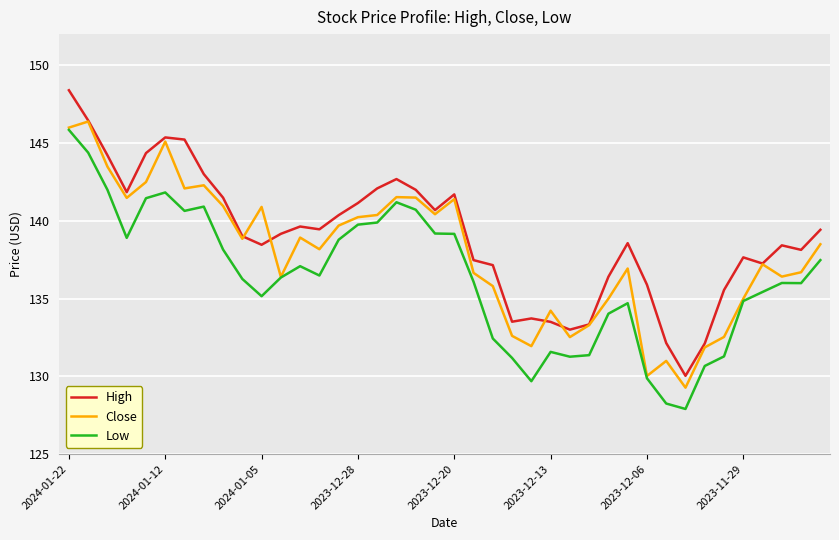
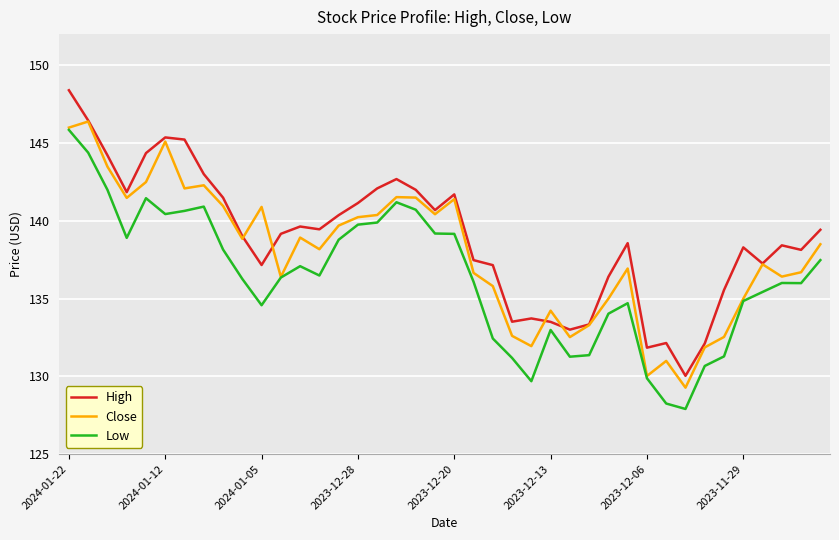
  {
    "High": {
      "2024-01-22": 148.4,
      "2024-01-12": 145.4,
-     "2024-01-05": 138.5,
+     "2024-01-05": 137.2,
      "2023-12-28": 141.1,
      "2023-12-20": 141.7,
      "2023-12-13": 133.5,
-     "2023-12-06": 135.9,
-     "2023-11-29": 137.6
+     "2023-12-06": 131.8,
+     "2023-11-29": 138.3
    },
    "Close": {
      "2024-01-12": 145.1,
      "2024-01-05": 140.9,
      "2023-12-28": 140.2,
      "2023-12-20": 141.4,
      "2023-12-13": 134.2
    },
    "Low": {
-     "2024-01-12": 141.8,
-     "2024-01-05": 135.2,
+     "2024-01-12": 140.4,
+     "2024-01-05": 134.6,
      "2023-12-28": 139.8,
      "2023-12-20": 139.2,
-     "2023-12-13": 131.6
+     "2023-12-13": 133.0
    }
  }
